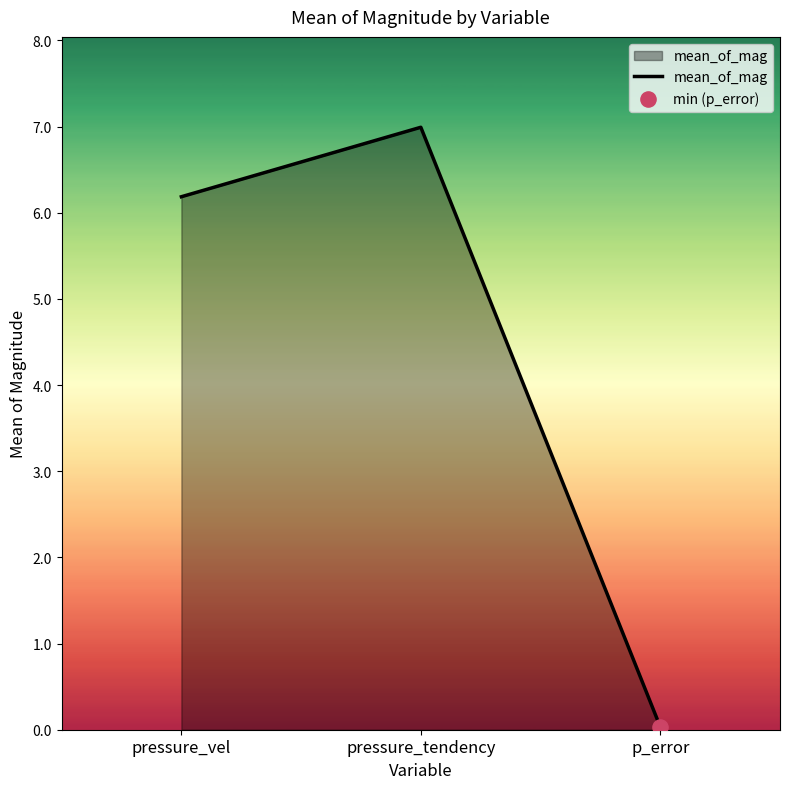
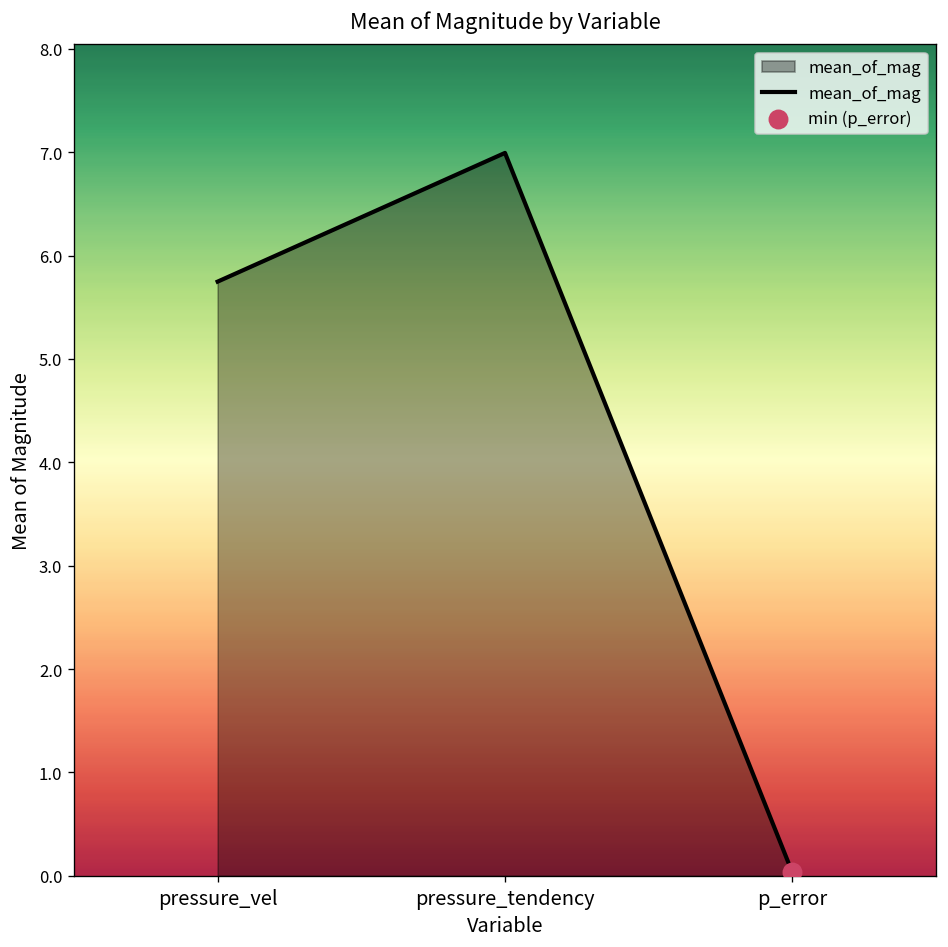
  {
    "mean_of_mag": {
-     "pressure_vel": 6.2,
+     "pressure_vel": 5.7,
      "pressure_tendency": 7.0
    }
  }
